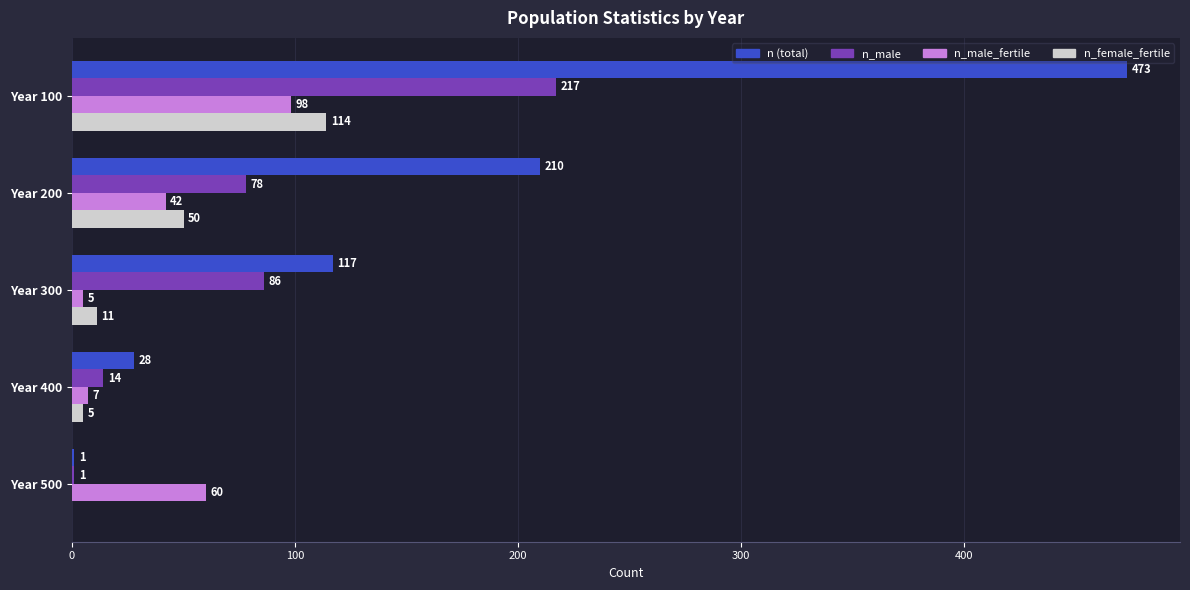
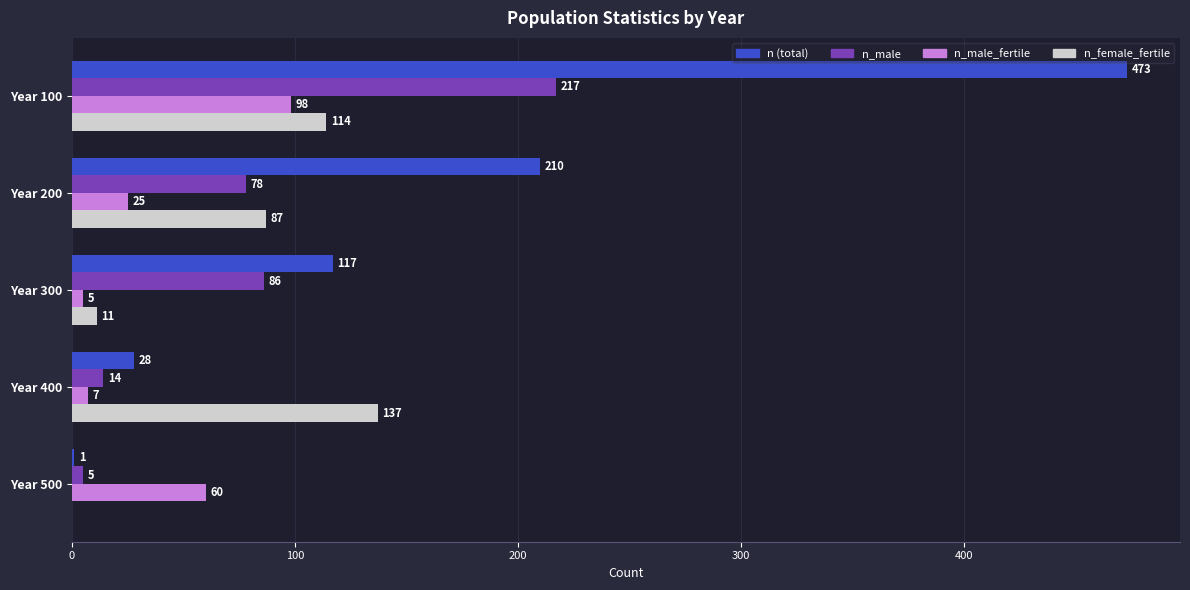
  {
    "n_male": {
      "Year 100": 217,
      "Year 200": 78,
      "Year 300": 86,
      "Year 400": 14,
-     "Year 500": 1
+     "Year 500": 5
    },
    "n_male_fertile": {
      "Year 100": 98,
-     "Year 200": 42,
+     "Year 200": 25,
      "Year 300": 5,
      "Year 400": 7,
      "Year 500": 60
    },
    "n_female_fertile": {
      "Year 100": 114,
-     "Year 200": 50,
+     "Year 200": 87,
      "Year 300": 11,
-     "Year 400": 5
+     "Year 400": 137
    }
  }
